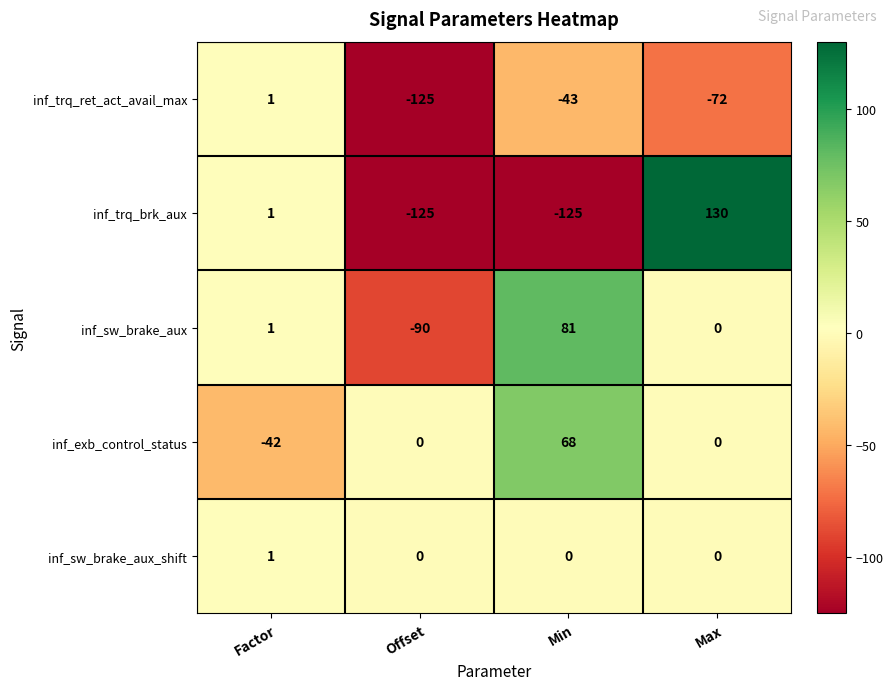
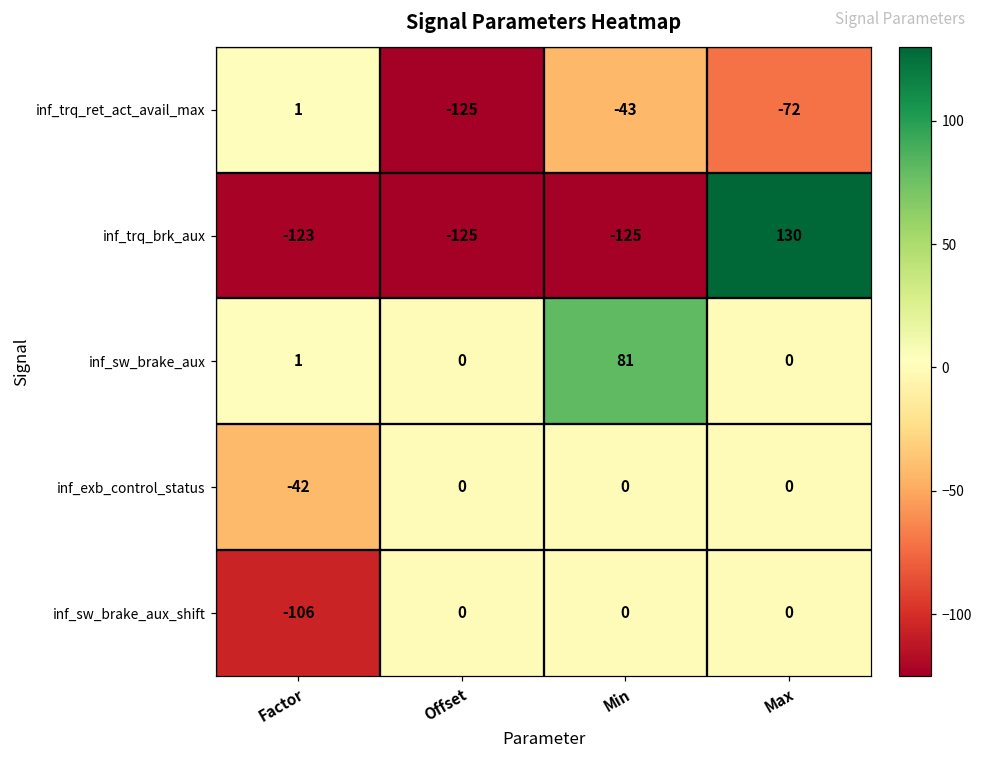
  {
    "inf_trq_ret_act_avail_max": {
      "Factor": 1,
      "Offset": -125,
      "Min": -43,
      "Max": -72
    },
    "inf_trq_brk_aux": {
-     "Factor": 1,
+     "Factor": -123,
      "Offset": -125,
      "Min": -125,
      "Max": 130
    },
    "inf_sw_brake_aux": {
      "Factor": 1,
-     "Offset": -90,
+     "Offset": 0,
      "Min": 81,
      "Max": 0
    },
    "inf_exb_control_status": {
      "Factor": -42,
      "Offset": 0,
-     "Min": 68,
+     "Min": 0,
      "Max": 0
    },
    "inf_sw_brake_aux_shift": {
-     "Factor": 1,
+     "Factor": -106,
      "Offset": 0,
      "Min": 0,
      "Max": 0
    }
  }
